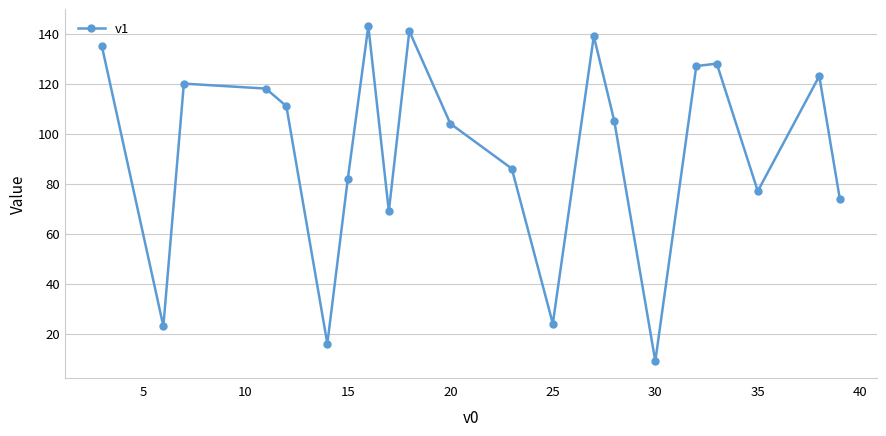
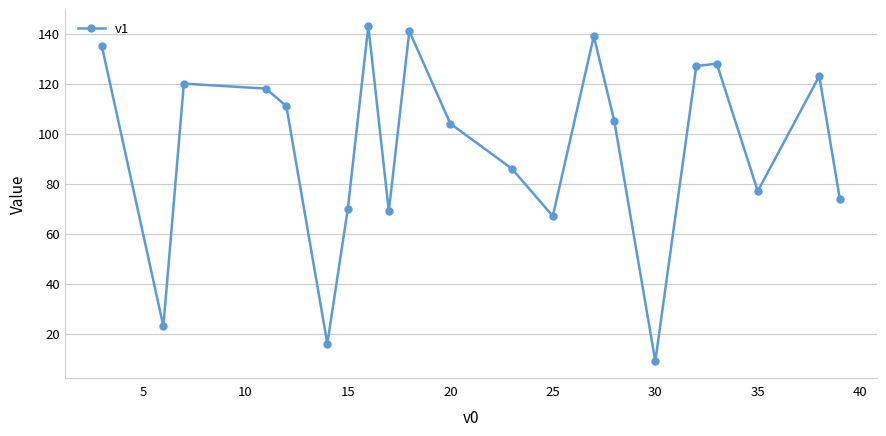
  {
-   "15": 82,
+   "15": 70,
    "20": 104,
-   "25": 24,
+   "25": 67,
    "30": 9,
    "35": 77
  }
